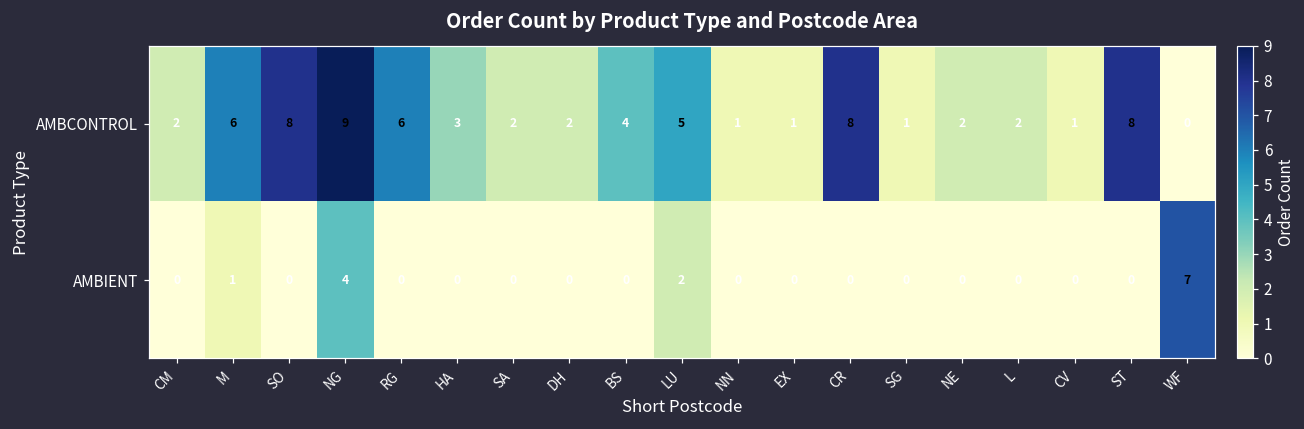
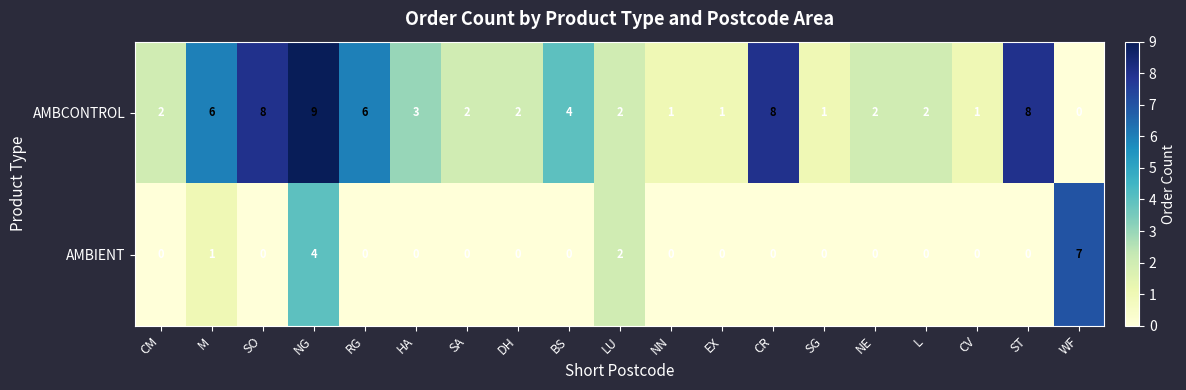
  {
    "AMBCONTROL": {
      "CM": 2,
      "M": 6,
      "SO": 8,
      "NG": 9,
      "RG": 6,
      "HA": 3,
      "SA": 2,
      "DH": 2,
      "BS": 4,
-     "LU": 5,
+     "LU": 2,
      "NN": 1,
      "EX": 1,
      "CR": 8,
      "SG": 1,
      "NE": 2,
      "L": 2,
      "CV": 1,
      "ST": 8
    },
    "AMBIENT": {
      "M": 1,
      "NG": 4,
      "LU": 2,
      "WF": 7
    }
  }
